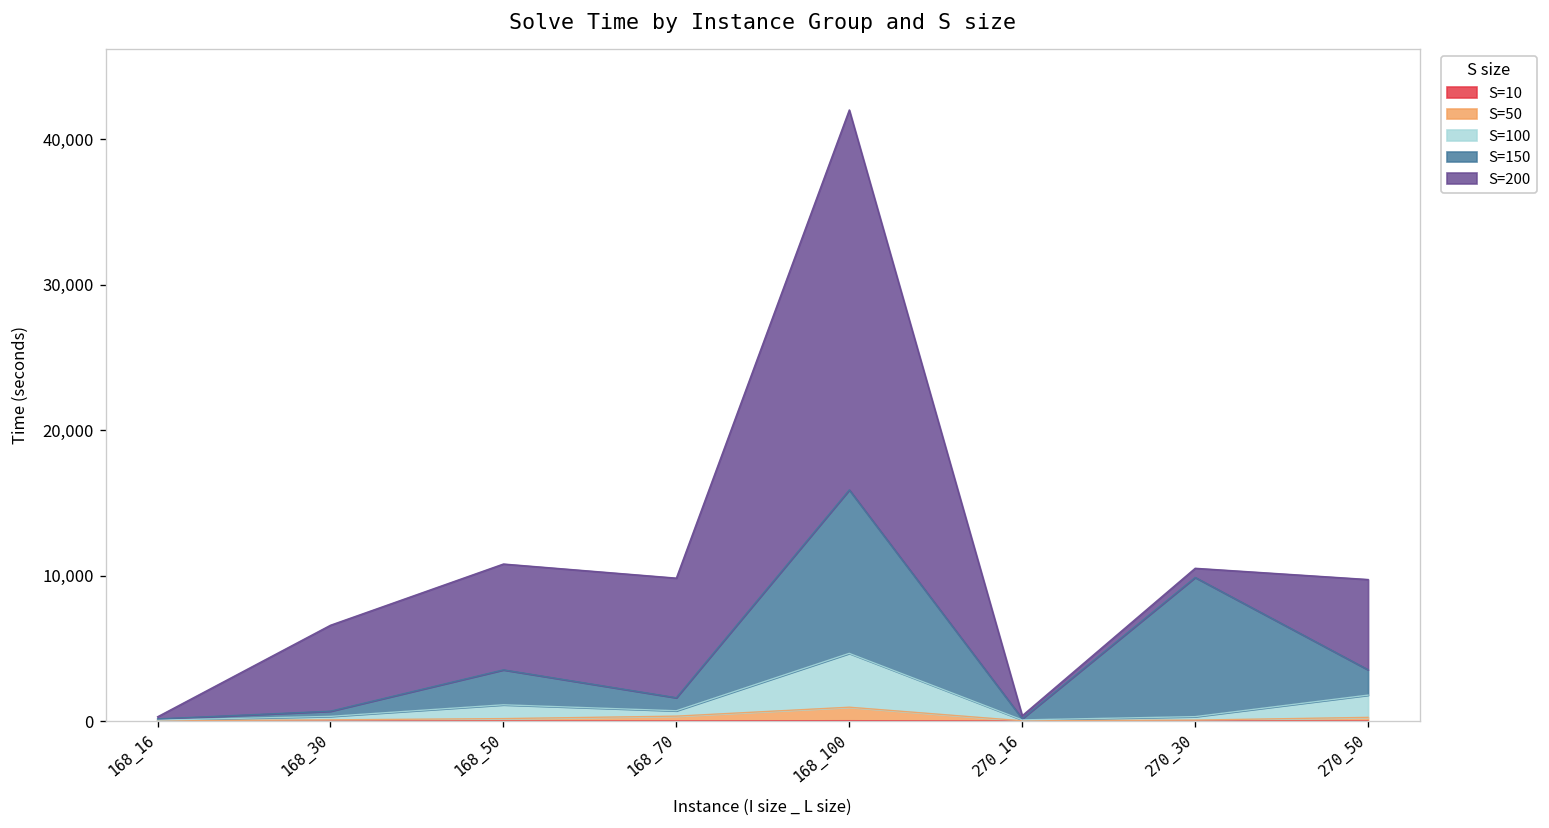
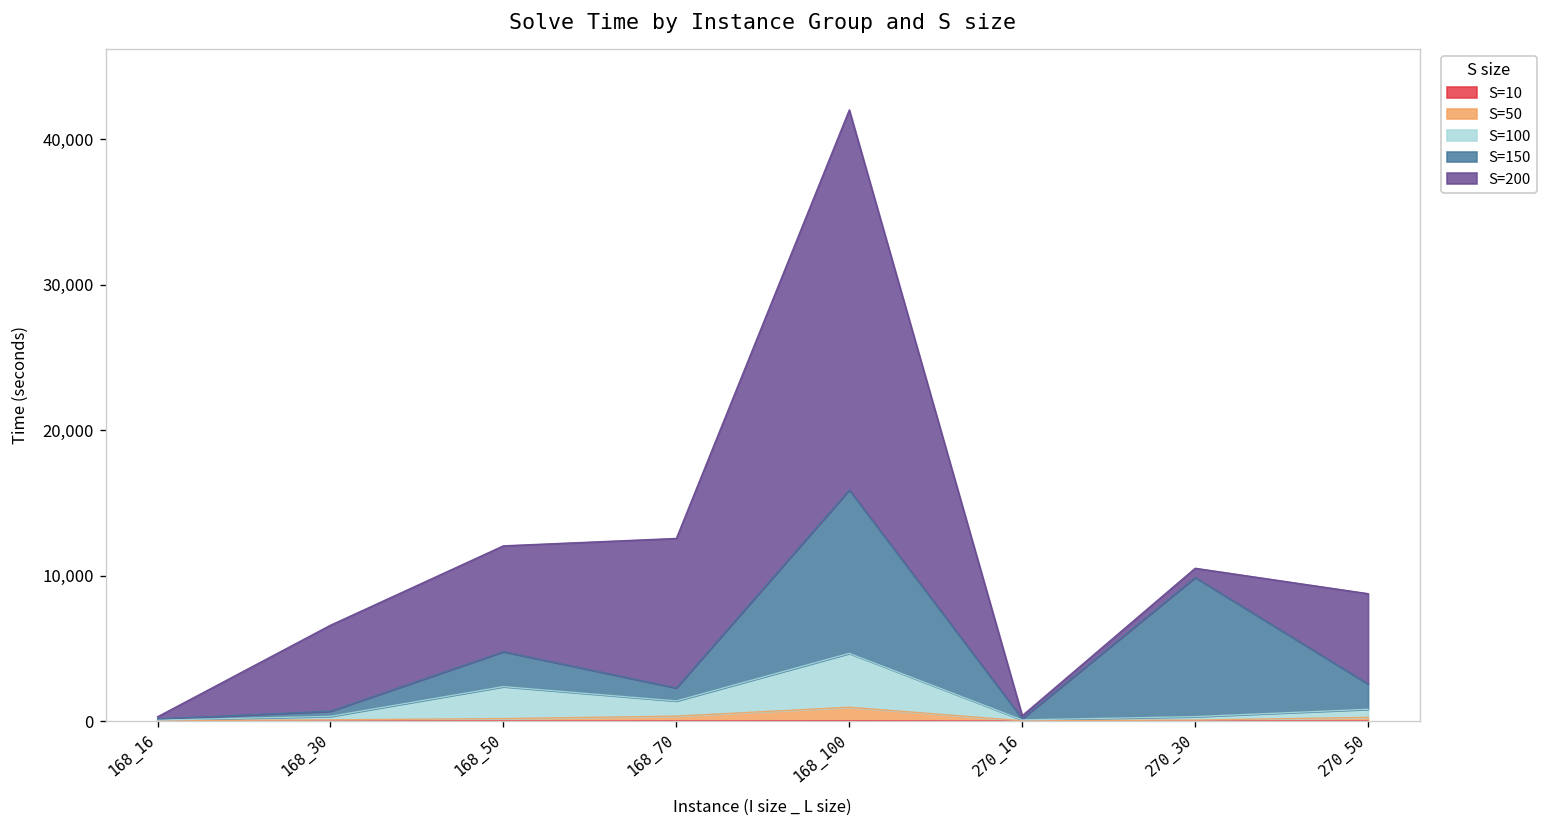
  {
    "S=10": {
      "168_70": "0",
      "168_100": "0",
      "270_50": "0"
    },
    "S=50": {
      "168_70": "300",
      "168_100": "900",
      "270_50": "200"
    },
    "S=100": {
      "168_30": "200",
-     "168_50": "900",
-     "168_70": "400",
+     "168_50": "2,200",
+     "168_70": "1,000",
      "168_100": "3,700",
      "270_30": "200",
-     "270_50": "1,500"
+     "270_50": "600"
    },
    "S=150": {
      "168_30": "400",
      "168_50": "2,400",
      "168_70": "900",
      "168_100": "11,200",
      "270_30": "9,600",
      "270_50": "1,700"
    },
    "S=200": {
      "168_30": "5,900",
      "168_50": "7,300",
-     "168_70": "8,200",
+     "168_70": "10,300",
      "168_100": "26,100",
      "270_30": "600",
      "270_50": "6,200"
    }
  }
